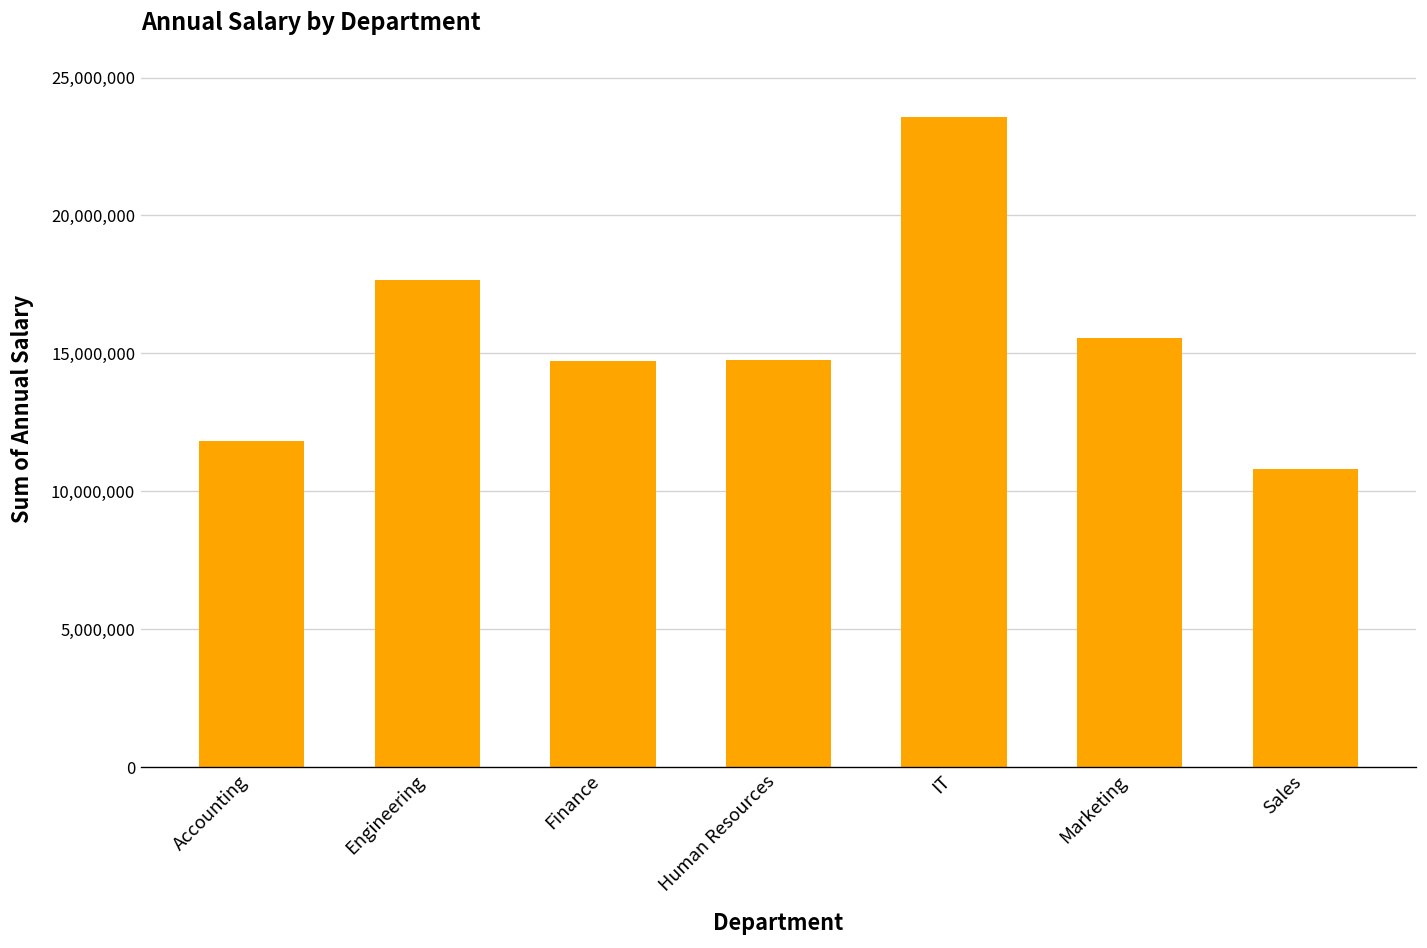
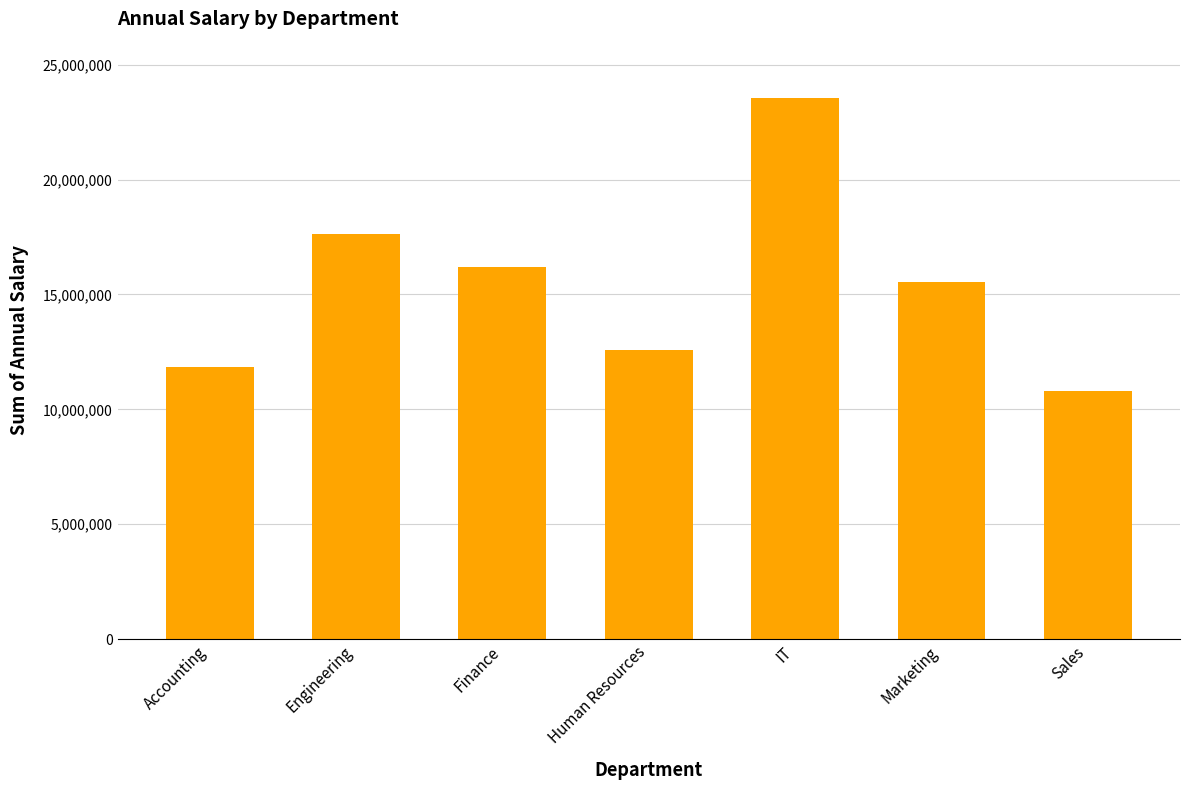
  {
    "Accounting": "11,800,000",
    "Engineering": "17,600,000",
-   "Finance": "14,700,000",
-   "Human Resources": "14,800,000",
+   "Finance": "16,200,000",
+   "Human Resources": "12,600,000",
    "IT": "23,600,000",
    "Marketing": "15,600,000",
    "Sales": "10,800,000"
  }
